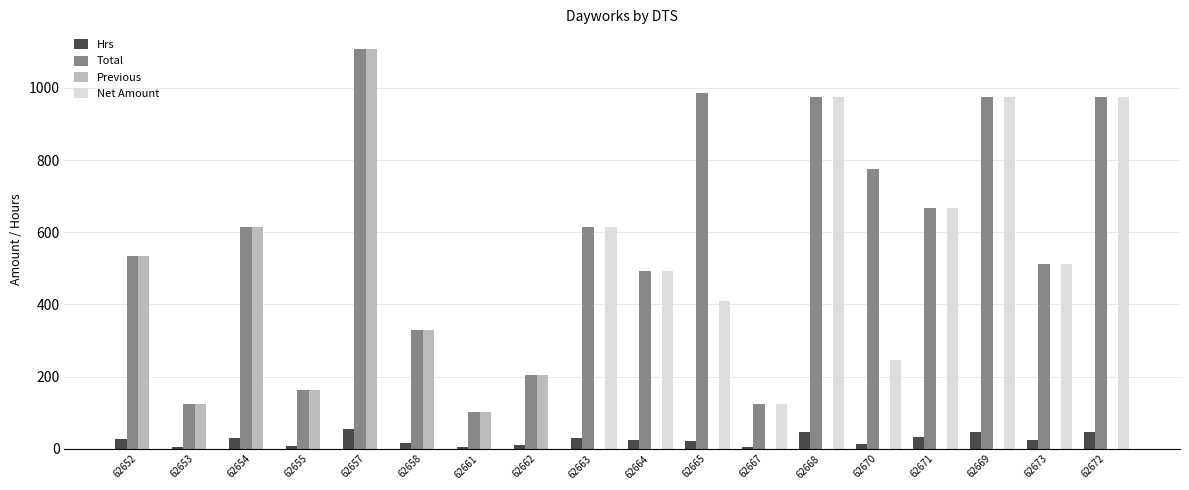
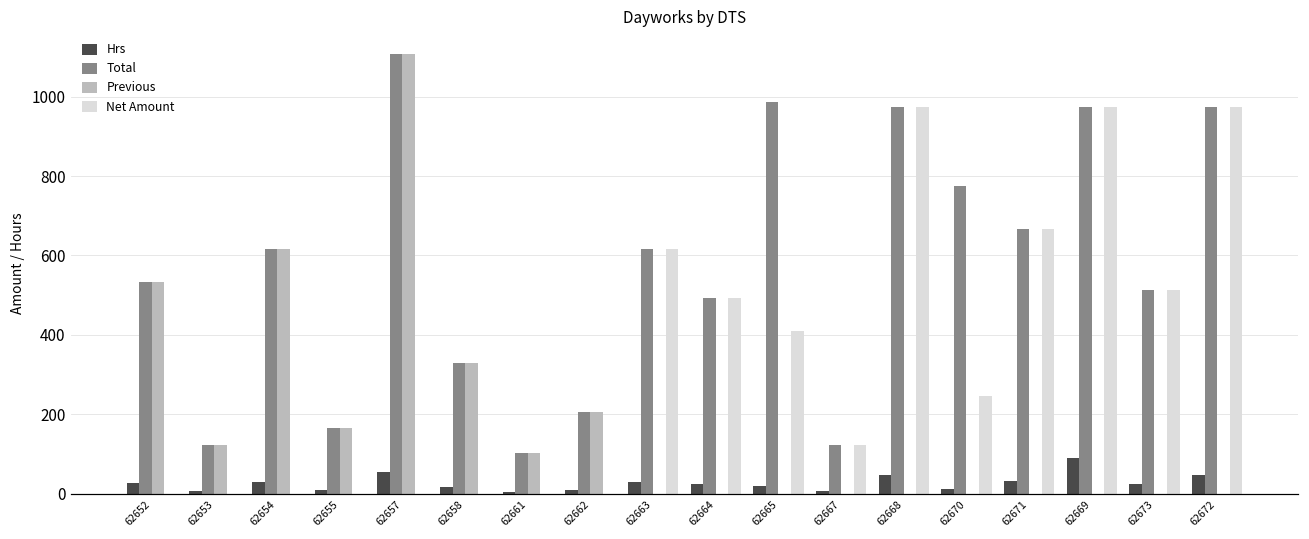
  {
    "Hrs": {
      "62652": 30,
      "62654": 30,
      "62655": 10,
      "62657": 50,
      "62658": 20,
      "62662": 10,
      "62663": 30,
      "62664": 20,
      "62665": 20,
      "62668": 50,
      "62670": 10,
      "62671": 30,
-     "62669": 50,
+     "62669": 90,
      "62673": 30,
      "62672": 50
    },
    "Total": {
      "62652": 530,
      "62653": 120,
      "62654": 620,
      "62655": 160,
      "62657": 1110,
      "62658": 330,
      "62661": 100,
      "62662": 210,
      "62663": 620,
      "62664": 490,
      "62665": 990,
      "62667": 120,
      "62668": 970,
      "62670": 780,
      "62671": 670,
      "62669": 970,
      "62673": 510,
      "62672": 970
    }
  }
